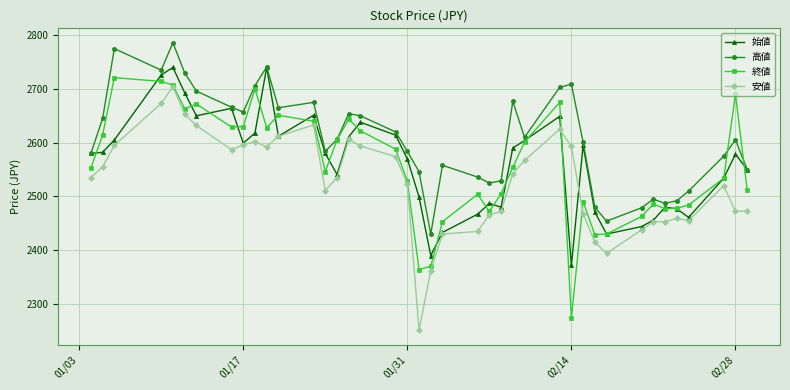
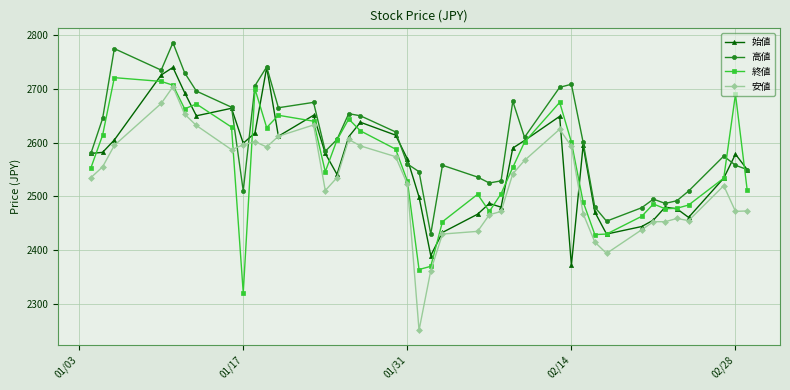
  {
    "始値": {
      "01/31": 2570,
      "02/14": 2370,
      "02/28": 2580
    },
    "高値": {
-     "01/17": 2660,
-     "01/31": 2580,
+     "01/17": 2510,
+     "01/31": 2560,
      "02/14": 2710,
-     "02/28": 2610
+     "02/28": 2560
    },
    "終値": {
-     "01/17": 2630,
+     "01/17": 2320,
      "01/31": 2530,
-     "02/14": 2270
+     "02/14": 2600
    },
    "安値": {
      "01/31": 2520,
      "02/14": 2590,
      "02/28": 2470
    }
  }
